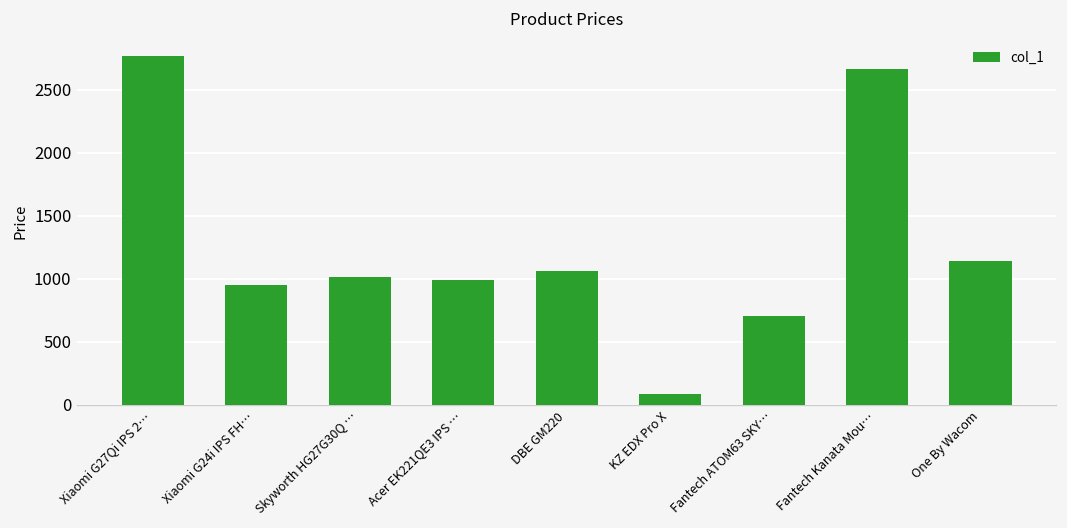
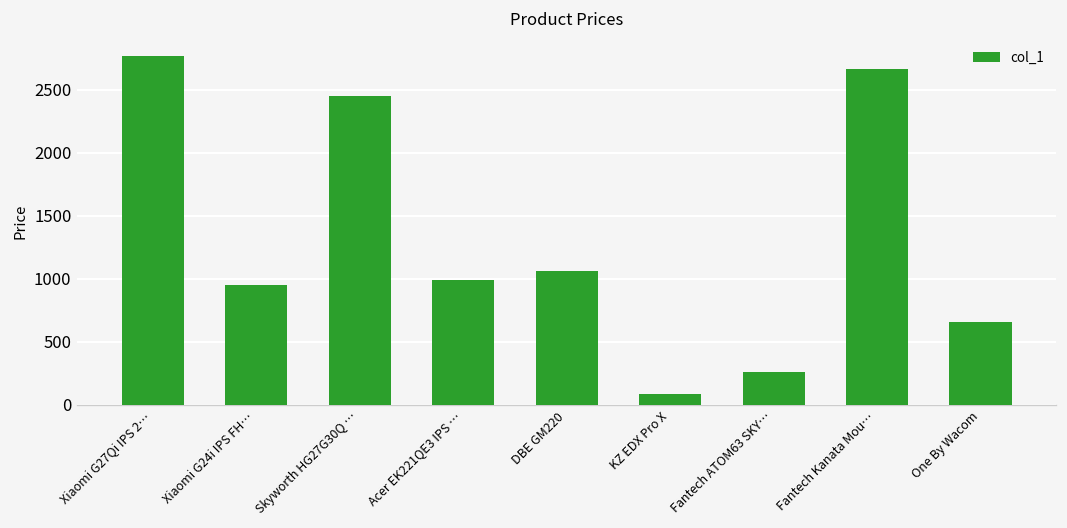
  {
    "Xiaomi G27Qi IPS 2…": 2770,
    "Xiaomi G24i IPS FH…": 950,
-   "Skyworth HG27G30Q …": 1010,
+   "Skyworth HG27G30Q …": 2450,
    "Acer EK221QE3 IPS …": 990,
    "DBE GM220": 1060,
    "KZ EDX Pro X": 80,
-   "Fantech ATOM63 SKY…": 700,
+   "Fantech ATOM63 SKY…": 260,
    "Fantech Kanata Mou…": 2670,
-   "One By Wacom": 1140
+   "One By Wacom": 660
  }
